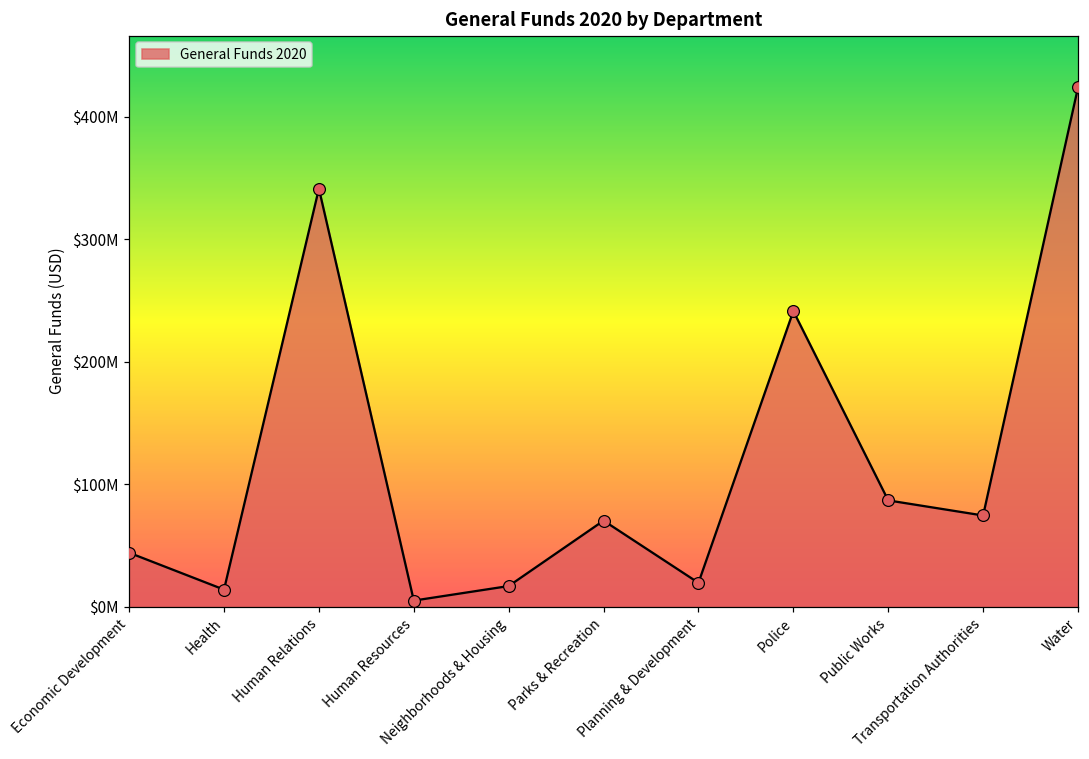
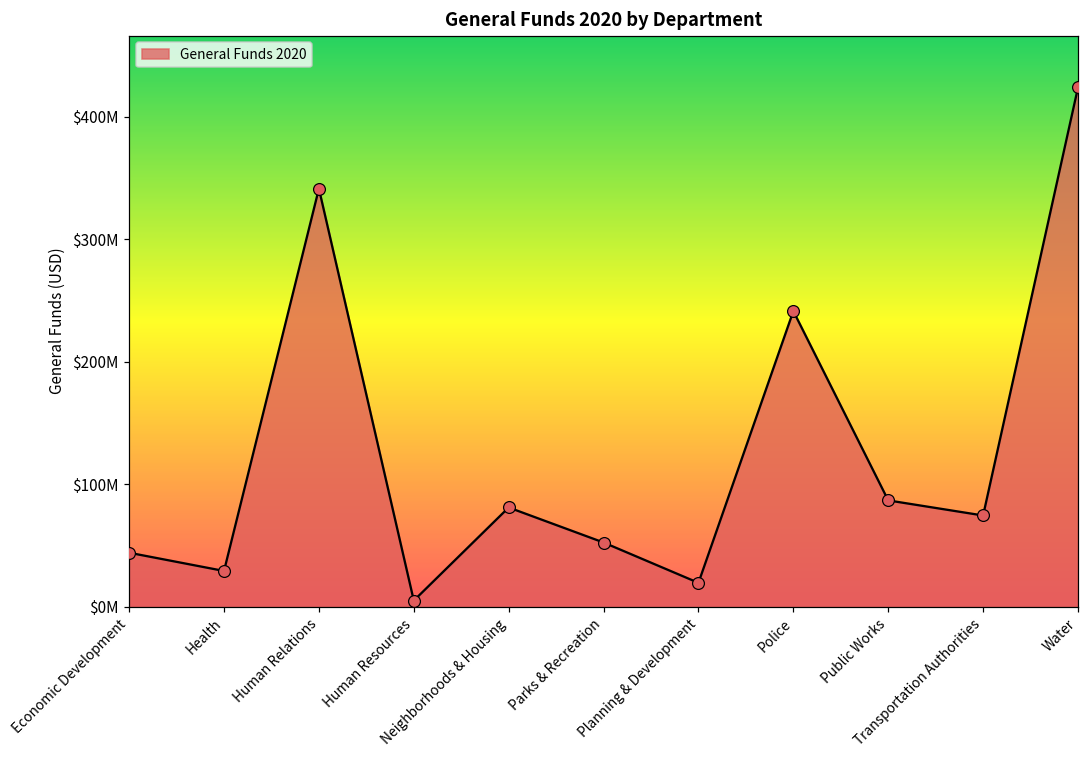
  {
    "Economic Development": "$44000000",
-   "Health": "$14000000",
+   "Health": "$29000000",
    "Human Relations": "$341000000",
    "Human Resources": "$5000000",
-   "Neighborhoods & Housing": "$17000000",
-   "Parks & Recreation": "$70000000",
+   "Neighborhoods & Housing": "$81000000",
+   "Parks & Recreation": "$52000000",
    "Planning & Development": "$19000000",
    "Police": "$241000000",
    "Public Works": "$87000000",
    "Transportation Authorities": "$74000000",
    "Water": "$424000000"
  }
